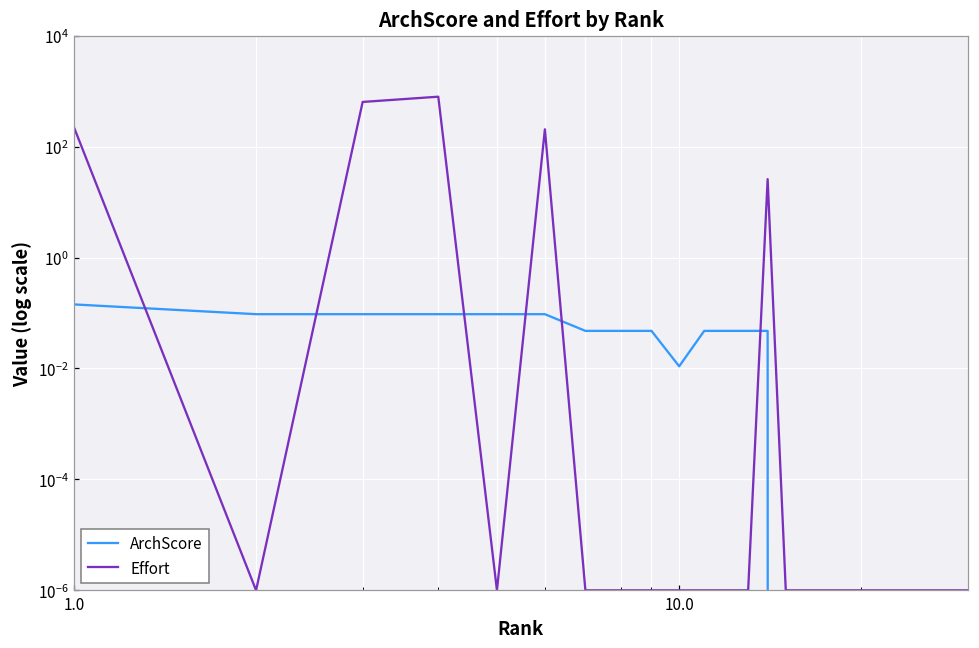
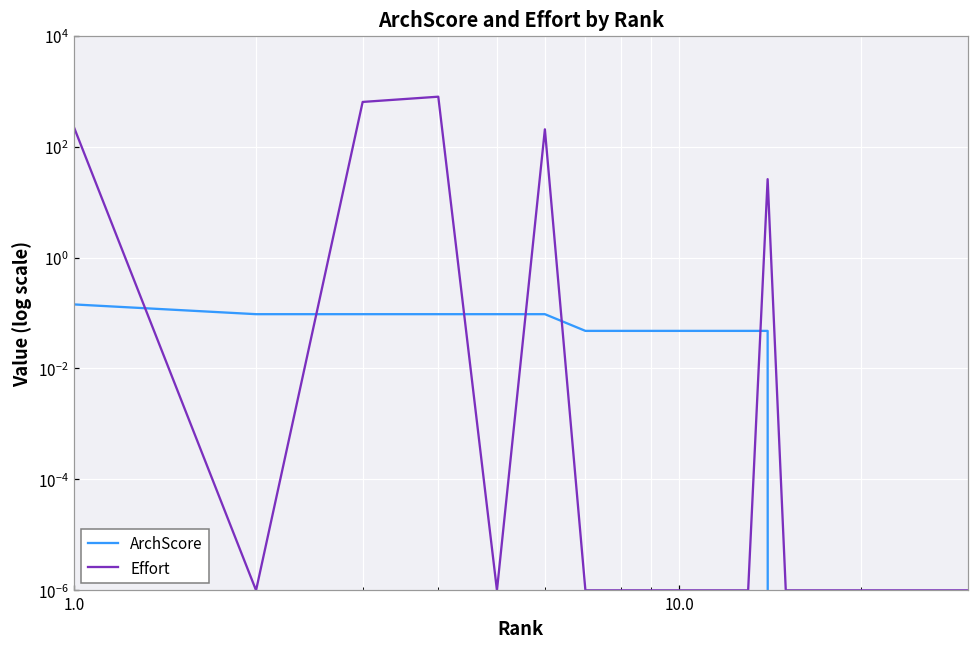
  {
    "ArchScore": {
      "1.0": 0.14,
-     "10.0": 0.011
+     "10.0": 0.05
    },
    "Effort": {
      "1.0": 200,
      "10.0": 0.0000010
    }
  }
